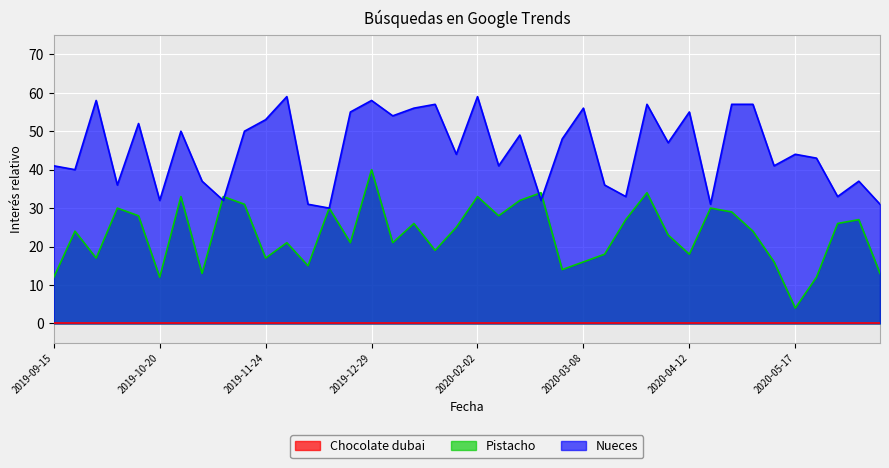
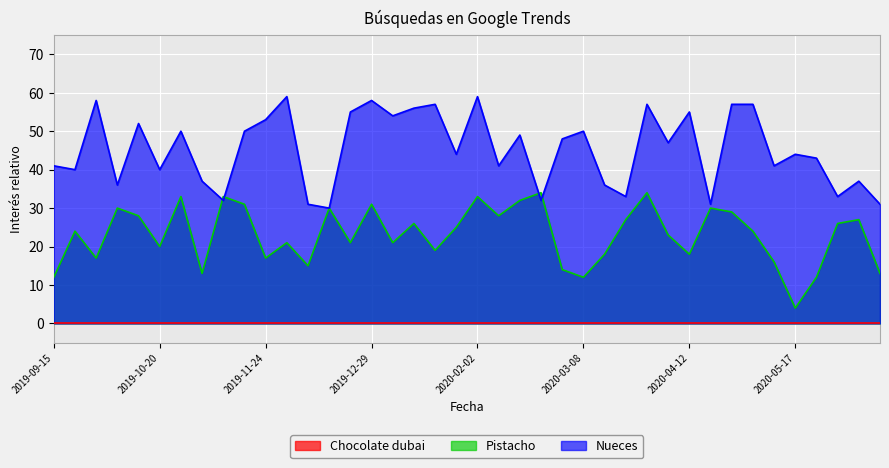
  {
    "Chocolate dubai": {
      "2019-09-15": 0,
      "2019-10-20": 0,
      "2019-11-24": 0,
      "2019-12-29": 0,
      "2020-02-02": 0,
      "2020-03-08": 0,
      "2020-04-12": 0,
      "2020-05-17": 0
    },
    "Pistacho": {
      "2019-09-15": 12,
-     "2019-10-20": 12,
+     "2019-10-20": 20,
      "2019-11-24": 17,
-     "2019-12-29": 40,
+     "2019-12-29": 31,
      "2020-02-02": 33,
-     "2020-03-08": 16,
+     "2020-03-08": 12,
      "2020-04-12": 18,
      "2020-05-17": 4
    },
    "Nueces": {
      "2019-09-15": 41,
-     "2019-10-20": 32,
+     "2019-10-20": 40,
      "2019-11-24": 53,
      "2019-12-29": 58,
      "2020-02-02": 59,
-     "2020-03-08": 56,
+     "2020-03-08": 50,
      "2020-04-12": 55,
      "2020-05-17": 44
    }
  }
